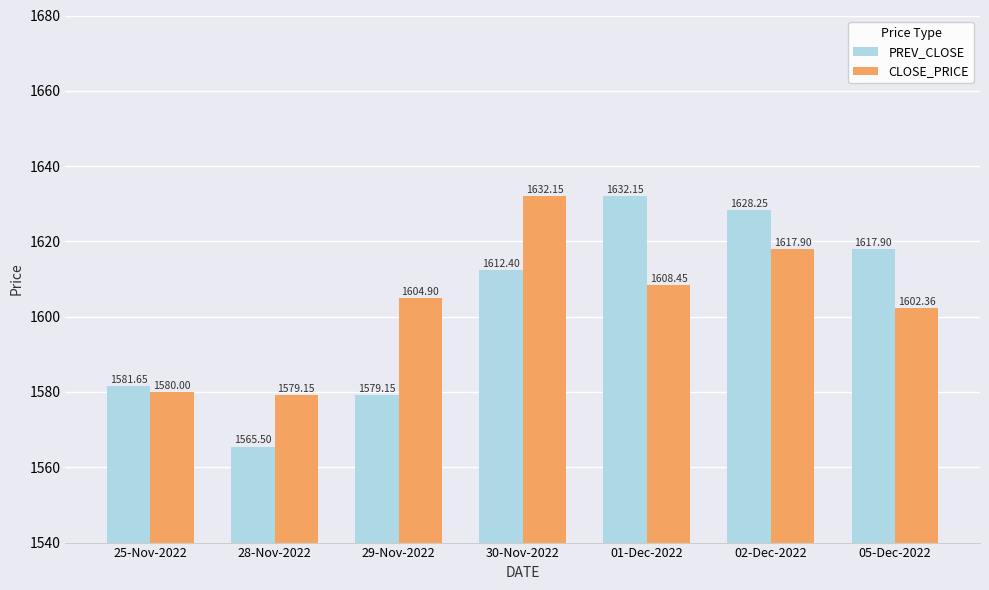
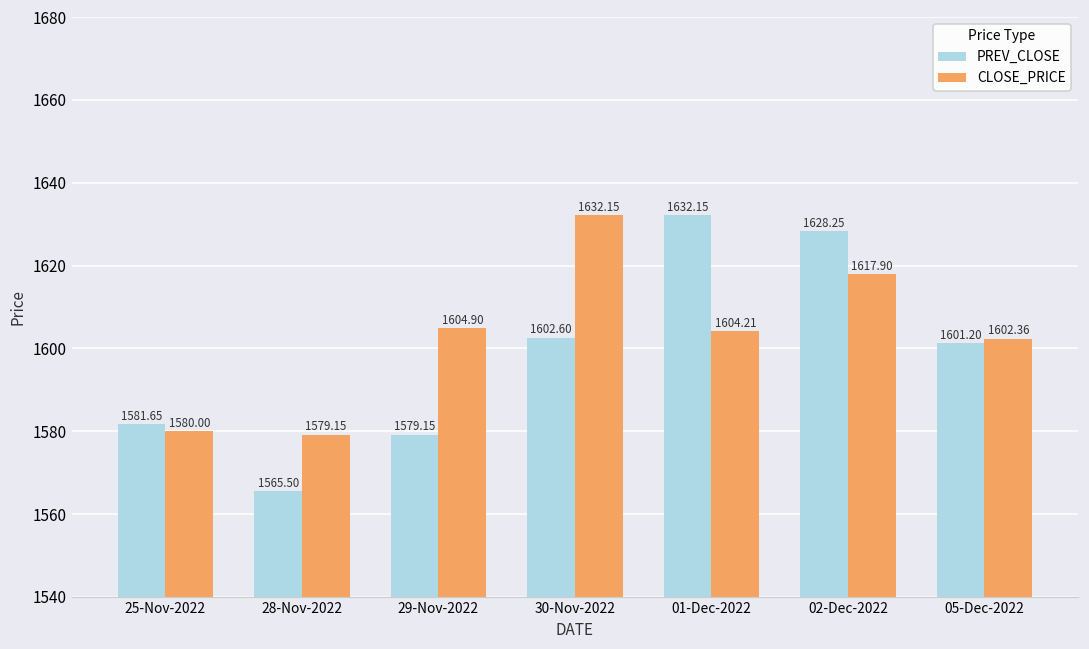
  {
    "PREV_CLOSE": {
      "25-Nov-2022": 1581.65,
      "28-Nov-2022": 1565.50,
      "29-Nov-2022": 1579.15,
-     "30-Nov-2022": 1612.40,
+     "30-Nov-2022": 1602.60,
      "01-Dec-2022": 1632.15,
      "02-Dec-2022": 1628.25,
-     "05-Dec-2022": 1617.90
+     "05-Dec-2022": 1601.20
    },
    "CLOSE_PRICE": {
      "25-Nov-2022": 1580.00,
      "28-Nov-2022": 1579.15,
      "29-Nov-2022": 1604.90,
      "30-Nov-2022": 1632.15,
-     "01-Dec-2022": 1608.45,
+     "01-Dec-2022": 1604.21,
      "02-Dec-2022": 1617.90,
      "05-Dec-2022": 1602.36
    }
  }
